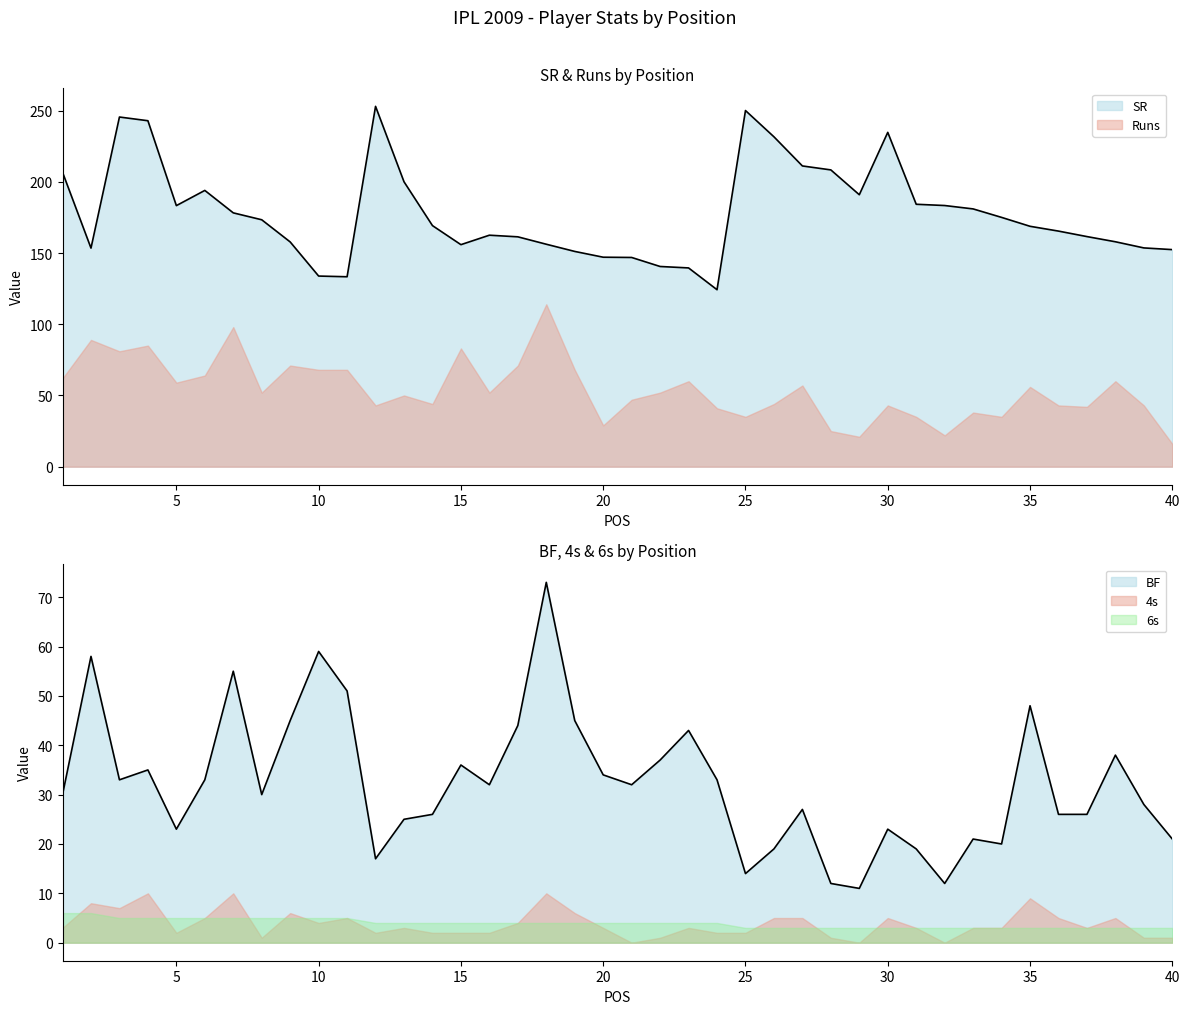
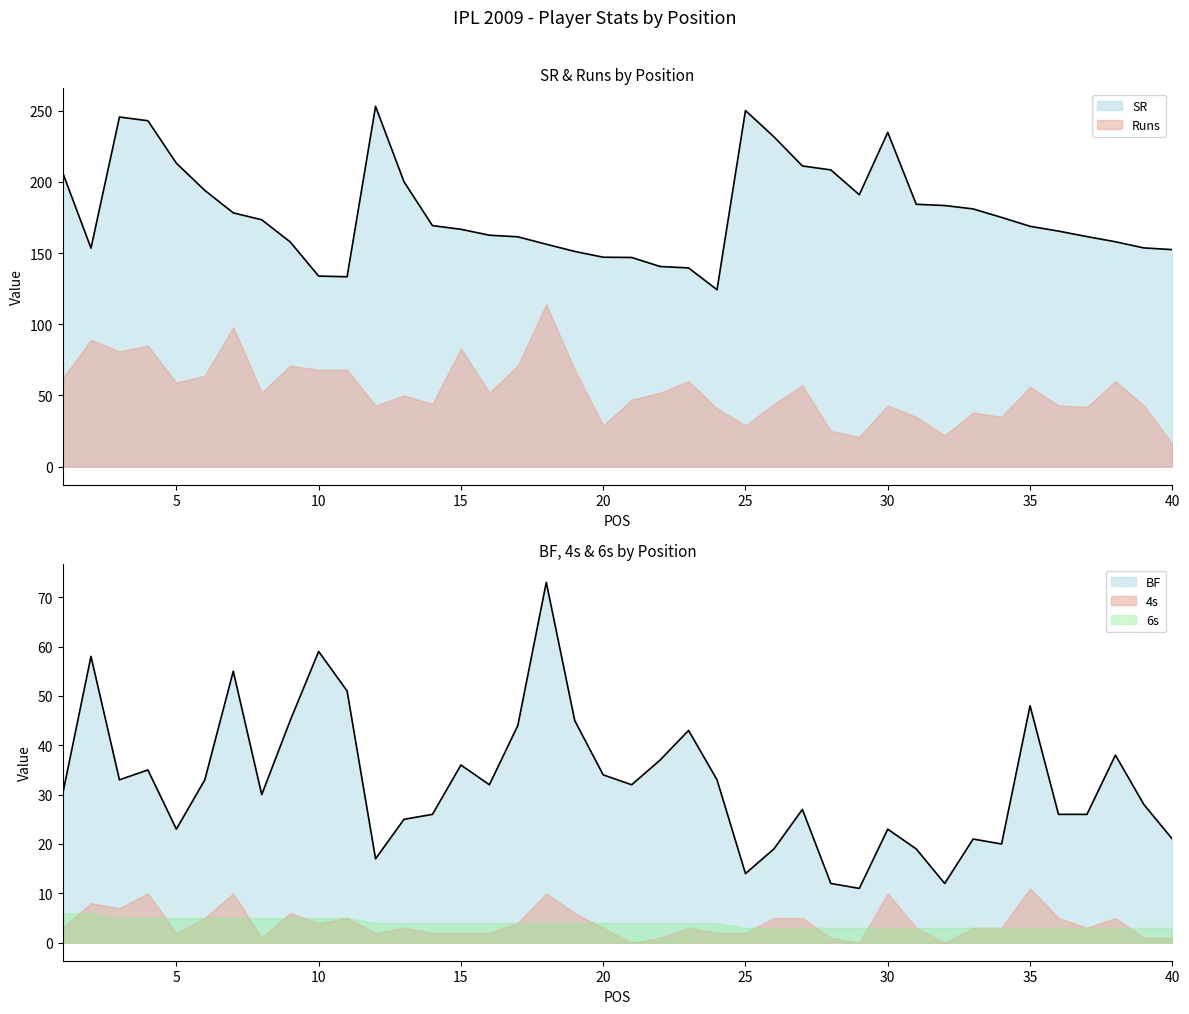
  {
    "SR & Runs by Position": {
      "SR": {
-       "5": 183,
+       "5": 213,
        "10": 134,
-       "15": 156,
+       "15": 167,
        "20": 147,
        "25": 250,
        "30": 235,
        "35": 169,
        "40": 152
      },
      "Runs": {
        "5": 59,
        "10": 68,
        "15": 83,
        "20": 29,
-       "25": 35,
+       "25": 29,
        "30": 43,
        "35": 56,
        "40": 16
      }
    },
    "BF, 4s & 6s by Position": {
      "4s": {
        "5": 2,
        "10": 4,
        "15": 2,
        "20": 3,
        "25": 2,
-       "30": 5,
-       "35": 9,
+       "30": 10,
+       "35": 11,
        "40": 1
      }
    }
  }
